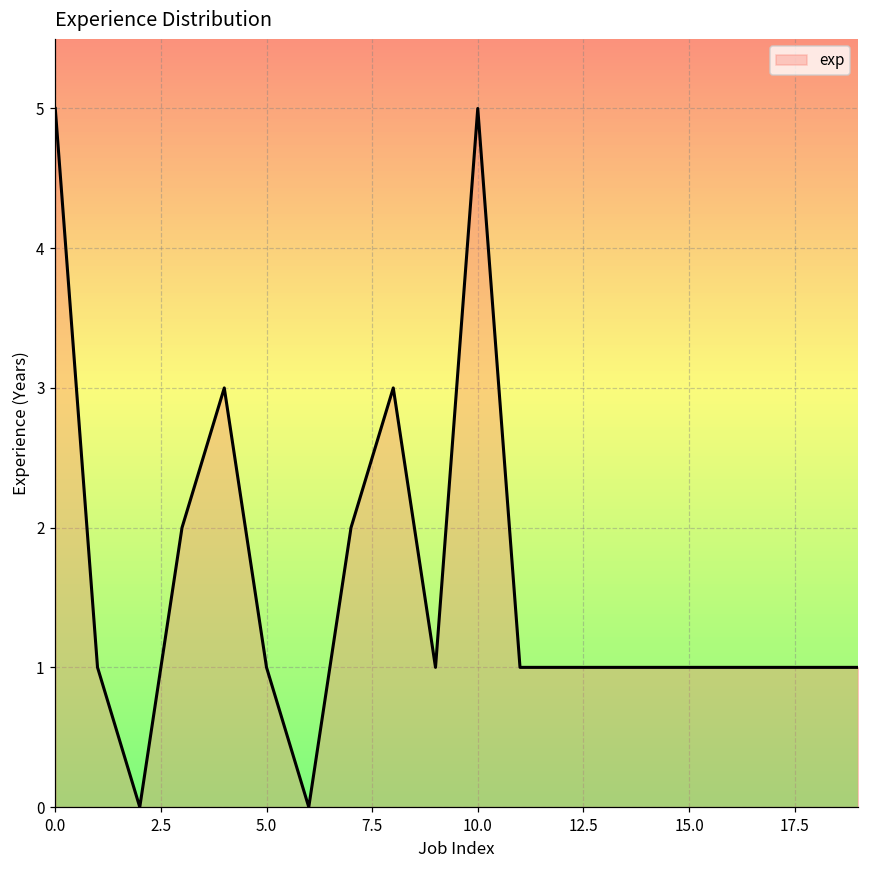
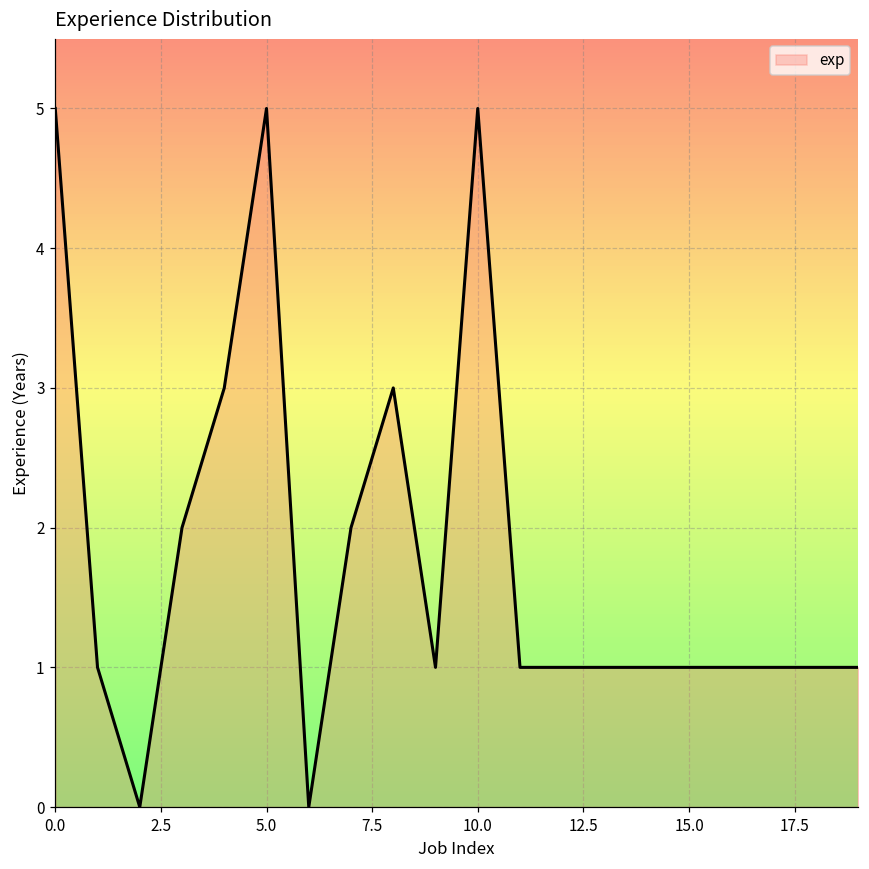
  {
    "0.0": 5,
-   "5.0": 1,
+   "5.0": 5,
    "10.0": 5,
    "15.0": 1
  }
